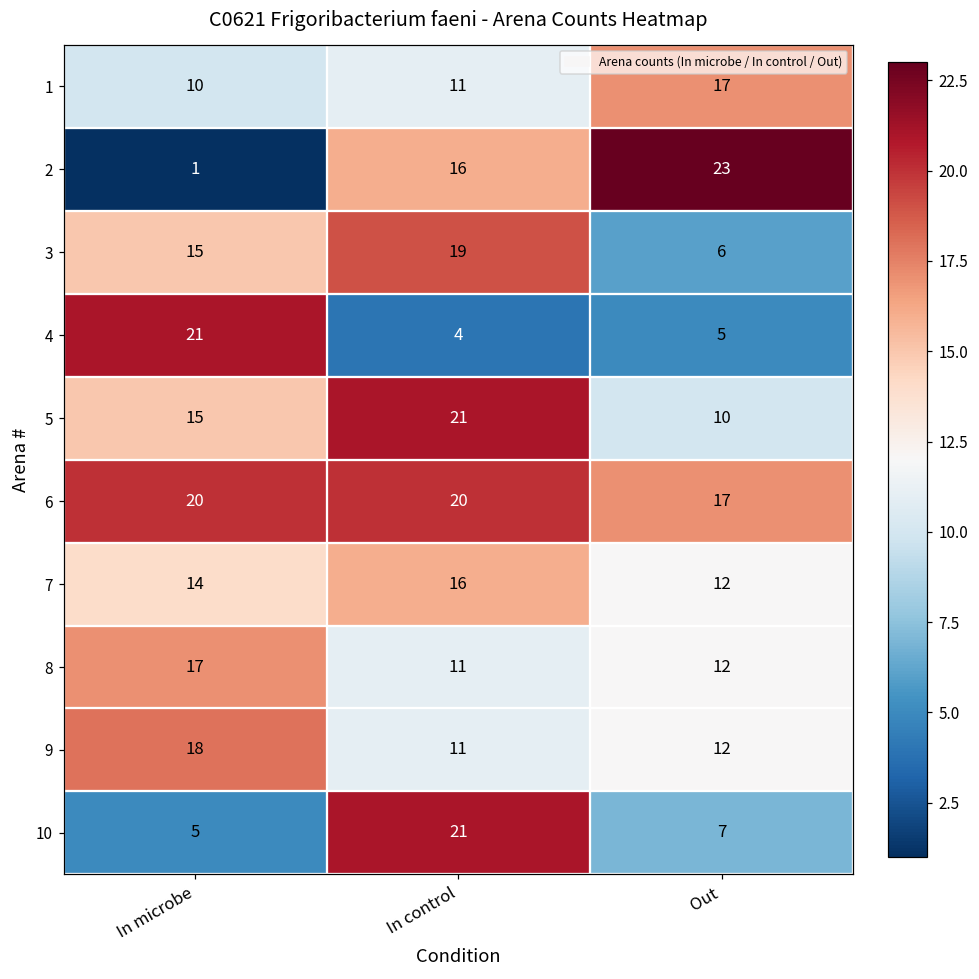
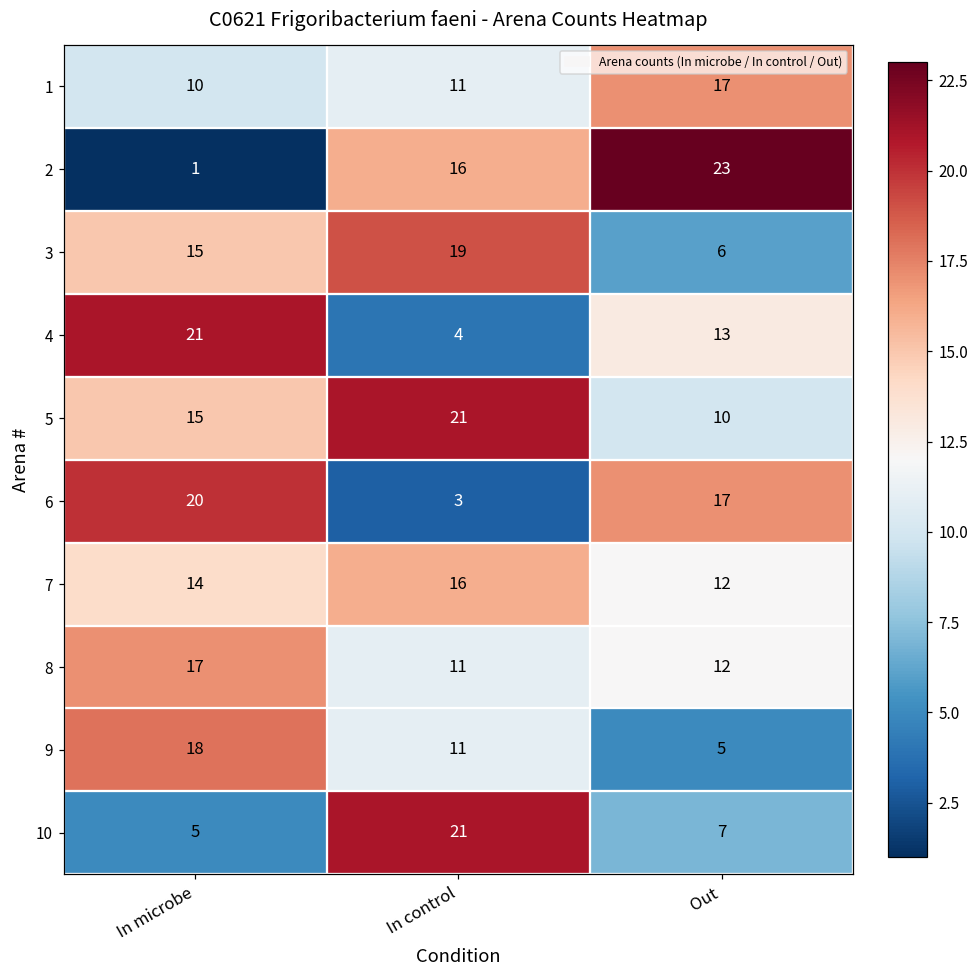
  {
    "1": {
      "In microbe": 10,
      "In control": 11,
      "Out": 17
    },
    "2": {
      "In microbe": 1,
      "In control": 16,
      "Out": 23
    },
    "3": {
      "In microbe": 15,
      "In control": 19,
      "Out": 6
    },
    "4": {
      "In microbe": 21,
      "In control": 4,
-     "Out": 5
+     "Out": 13
    },
    "5": {
      "In microbe": 15,
      "In control": 21,
      "Out": 10
    },
    "6": {
      "In microbe": 20,
-     "In control": 20,
+     "In control": 3,
      "Out": 17
    },
    "7": {
      "In microbe": 14,
      "In control": 16,
      "Out": 12
    },
    "8": {
      "In microbe": 17,
      "In control": 11,
      "Out": 12
    },
    "9": {
      "In microbe": 18,
      "In control": 11,
-     "Out": 12
+     "Out": 5
    },
    "10": {
      "In microbe": 5,
      "In control": 21,
      "Out": 7
    }
  }
